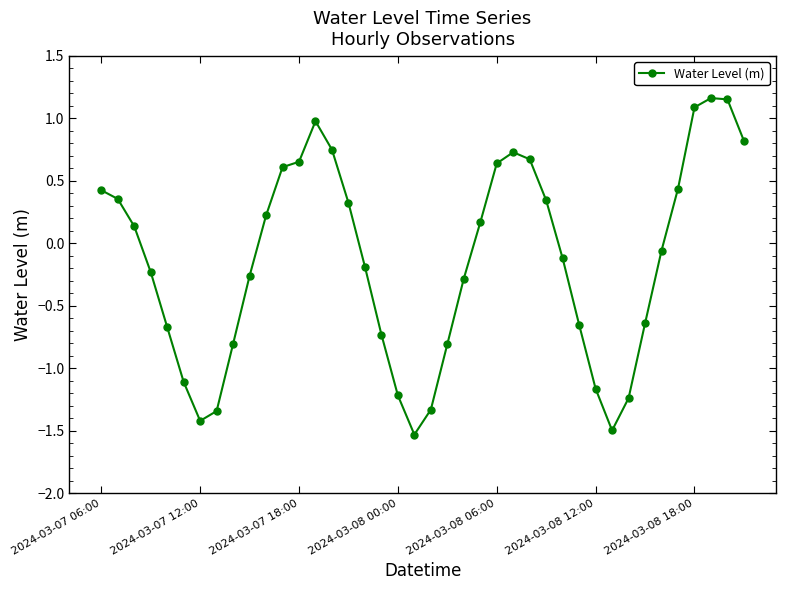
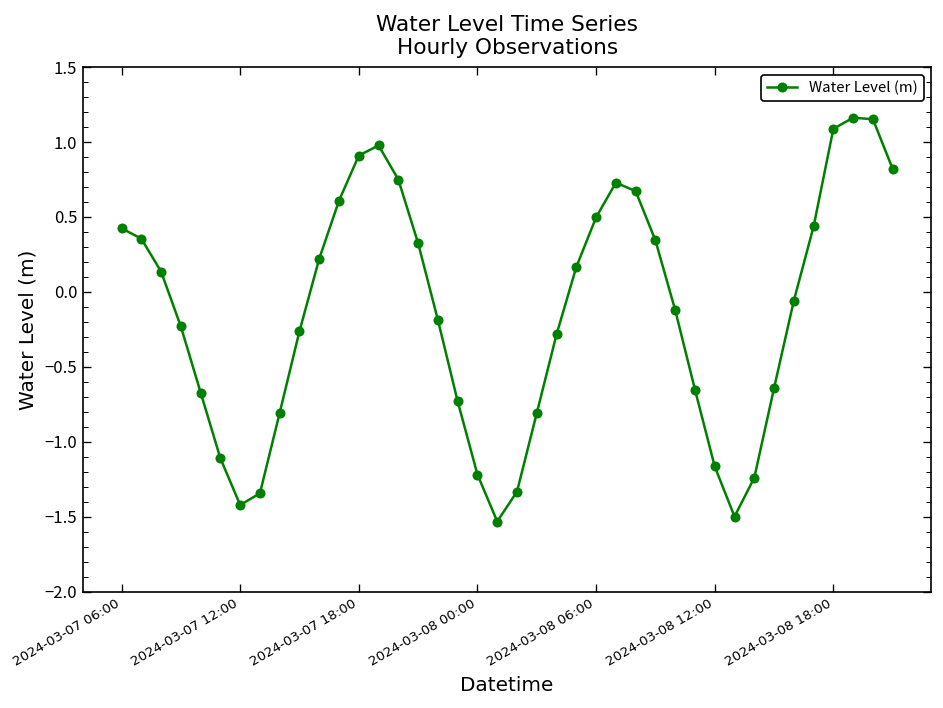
  {
    "2024-03-07 06:00": 0.42,
    "2024-03-07 12:00": -1.42,
-   "2024-03-07 18:00": 0.65,
+   "2024-03-07 18:00": 0.91,
    "2024-03-08 00:00": -1.22,
-   "2024-03-08 06:00": 0.64,
+   "2024-03-08 06:00": 0.50,
    "2024-03-08 12:00": -1.16,
    "2024-03-08 18:00": 1.09
  }
